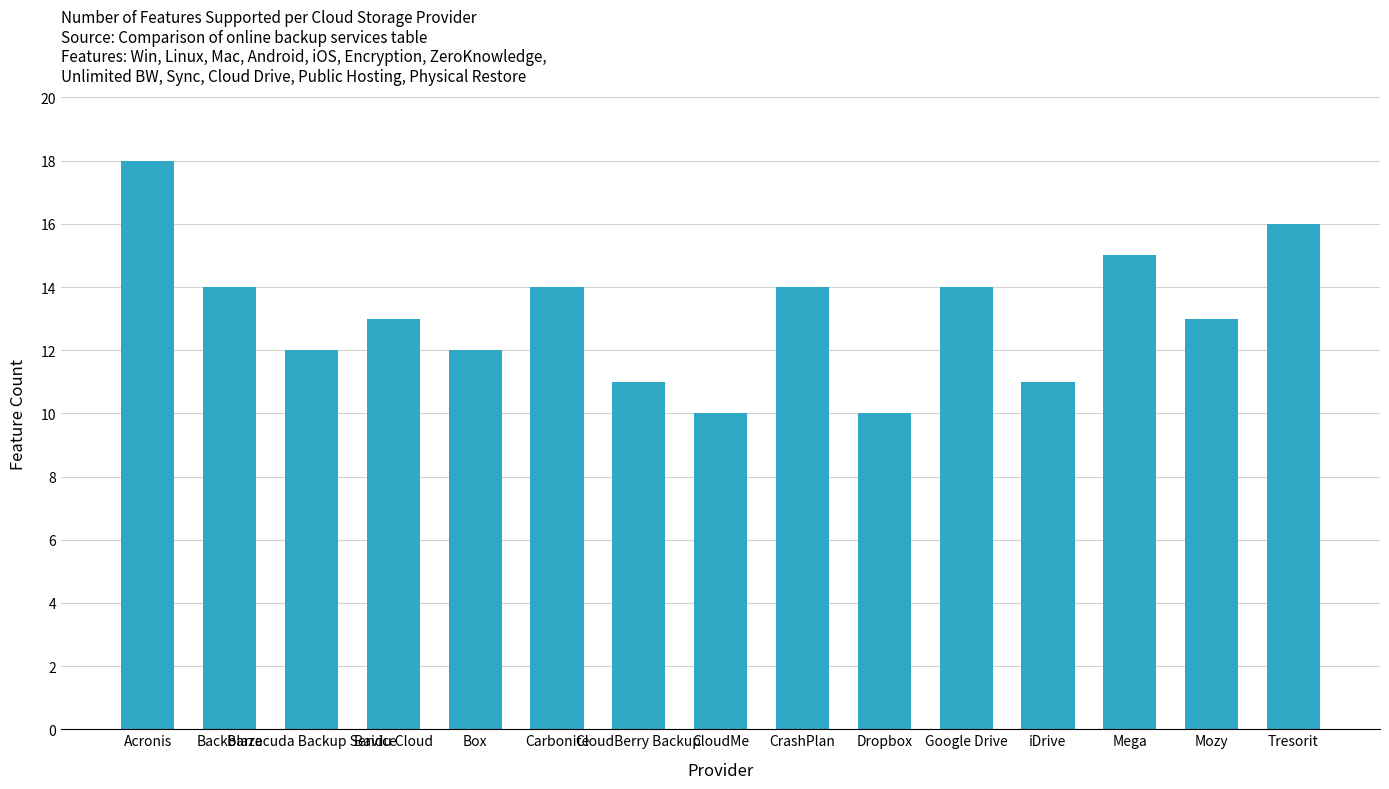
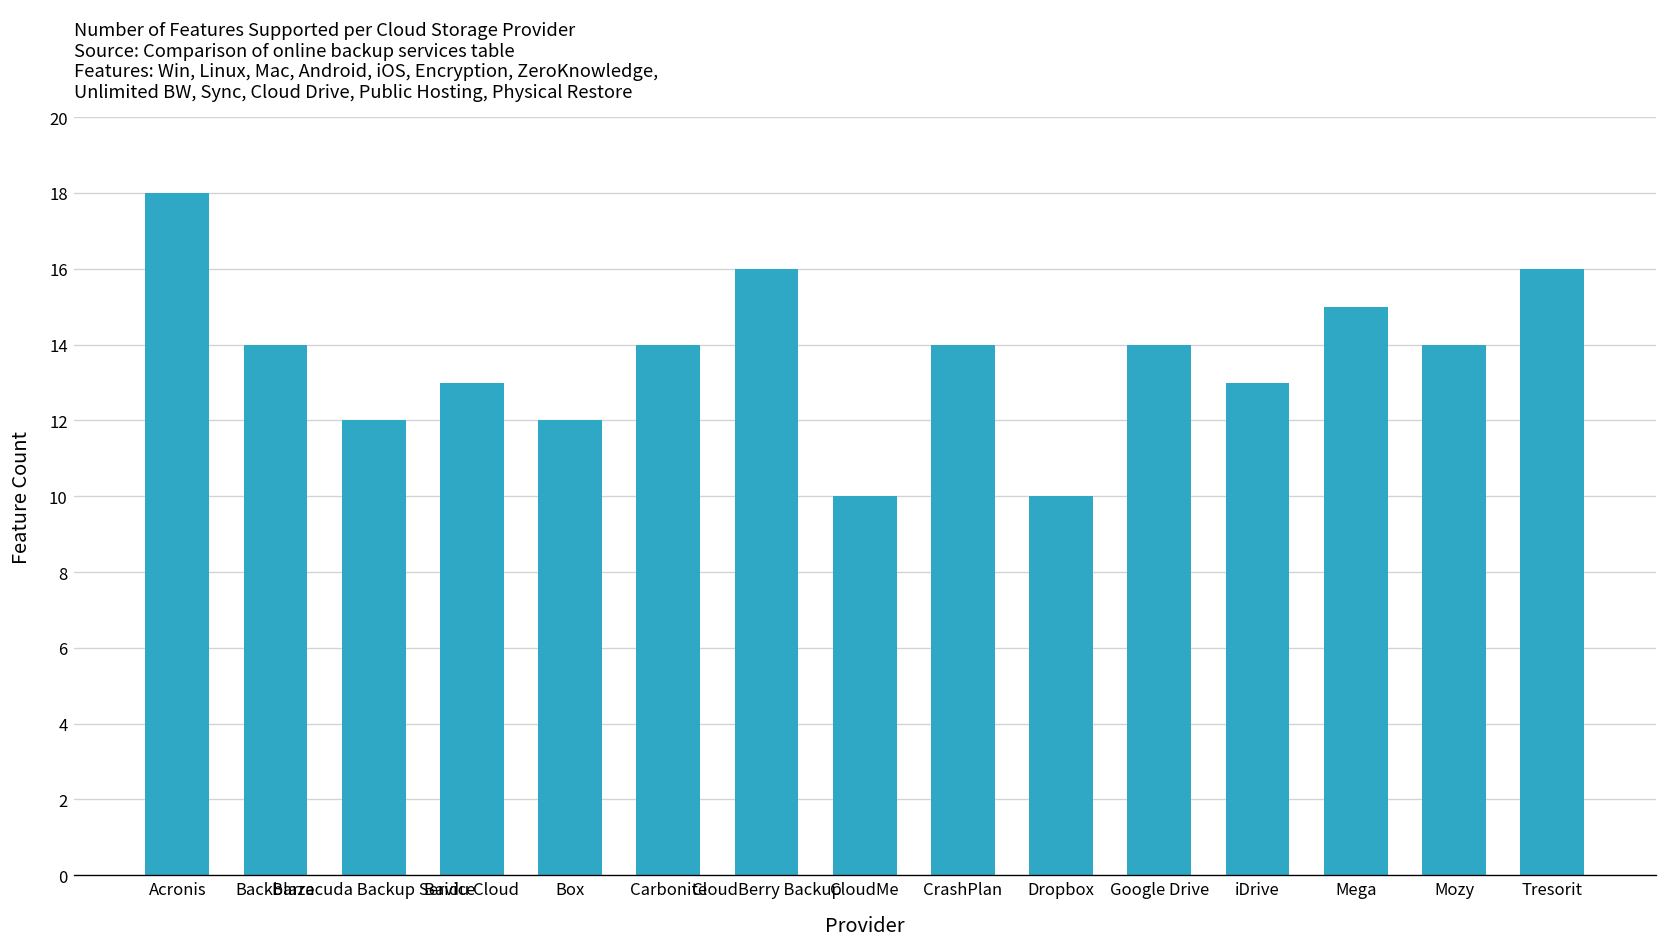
  {
    "Acronis": 18,
    "Box": 12,
-   "CloudBerry Backup": 11,
+   "CloudBerry Backup": 16,
    "CrashPlan": 14,
    "Dropbox": 10,
    "Google Drive": 14,
-   "iDrive": 11,
+   "iDrive": 13,
    "Mega": 15,
-   "Mozy": 13,
+   "Mozy": 14,
    "Tresorit": 16
  }
